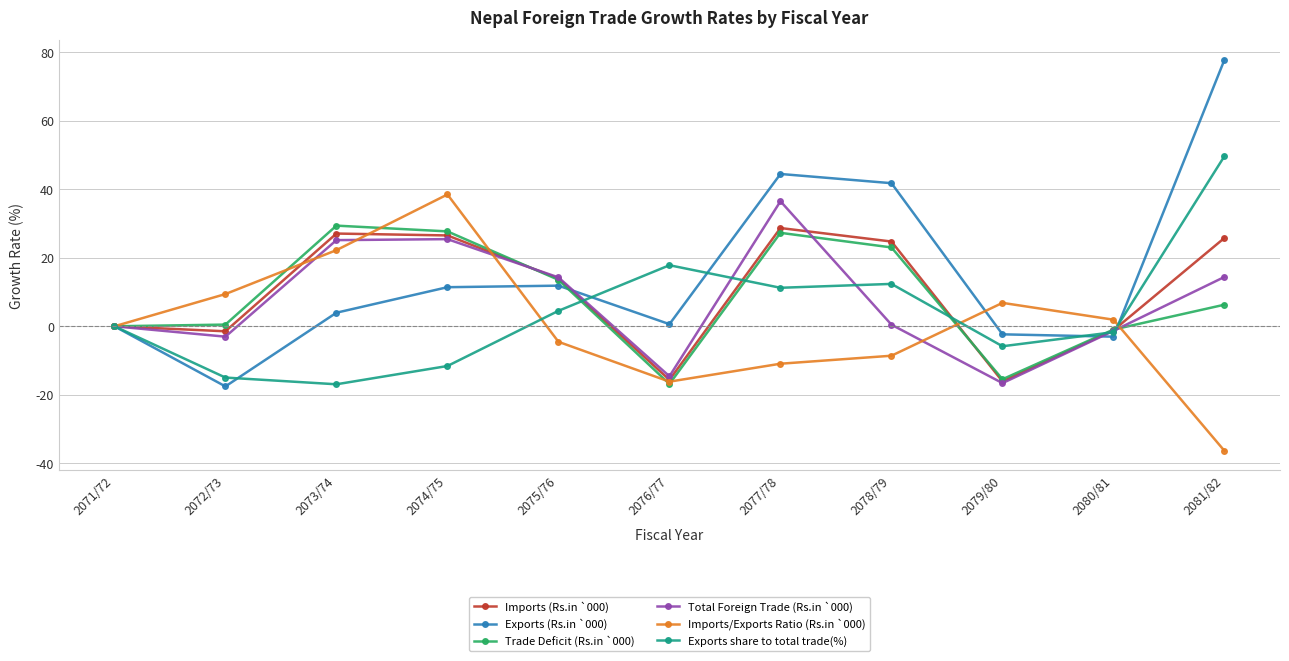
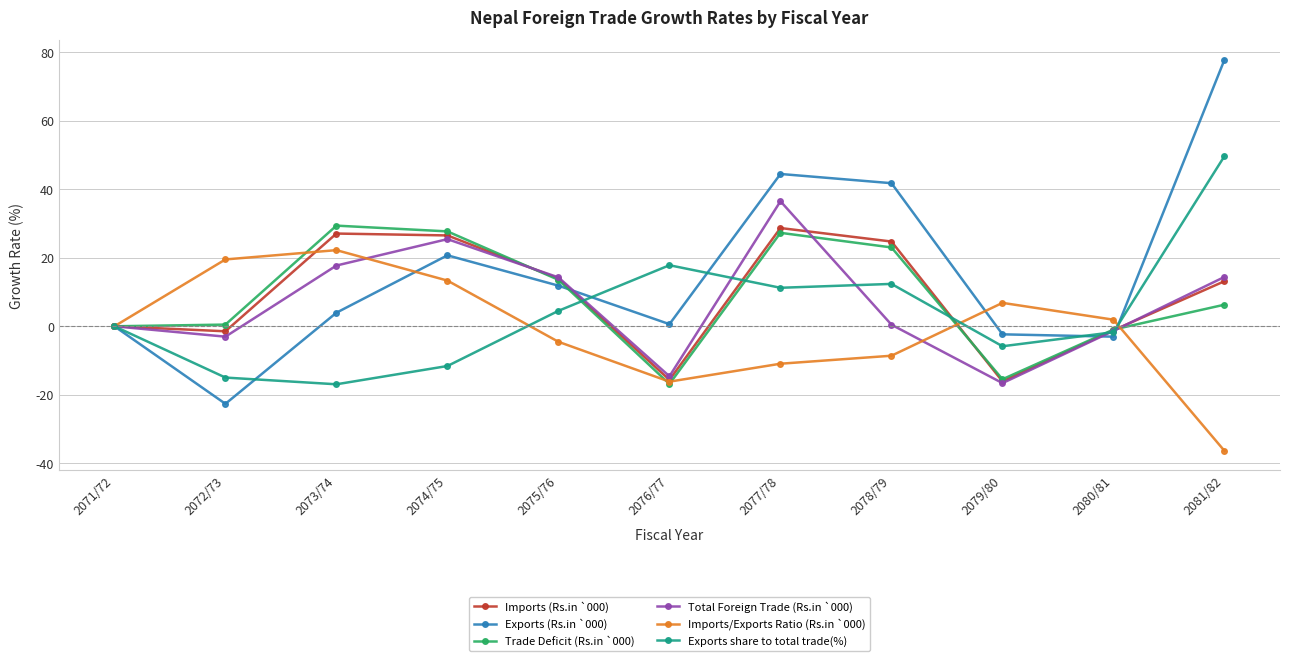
  {
    "Imports (Rs.in `000)": {
      "2072/73": -1,
      "2073/74": 27,
      "2074/75": 27,
      "2077/78": 29,
      "2078/79": 25,
-     "2081/82": 26
+     "2081/82": 13
    },
    "Exports (Rs.in `000)": {
-     "2072/73": -18,
+     "2072/73": -23,
      "2073/74": 4,
-     "2074/75": 11,
+     "2074/75": 21,
      "2075/76": 12,
      "2076/77": 1,
      "2077/78": 44,
      "2078/79": 42,
      "2079/80": -2,
      "2080/81": -3,
      "2081/82": 78
    },
    "Total Foreign Trade (Rs.in `000)": {
      "2072/73": -3,
-     "2073/74": 25,
+     "2073/74": 18,
      "2074/75": 25,
      "2076/77": -15,
      "2077/78": 36,
      "2078/79": 0,
      "2081/82": 14
    },
    "Imports/Exports Ratio (Rs.in `000)": {
-     "2072/73": 9,
+     "2072/73": 20,
      "2073/74": 22,
-     "2074/75": 38,
+     "2074/75": 13,
      "2075/76": -5,
      "2077/78": -11,
      "2078/79": -9,
      "2079/80": 7,
      "2080/81": 2,
      "2081/82": -36
    }
  }
